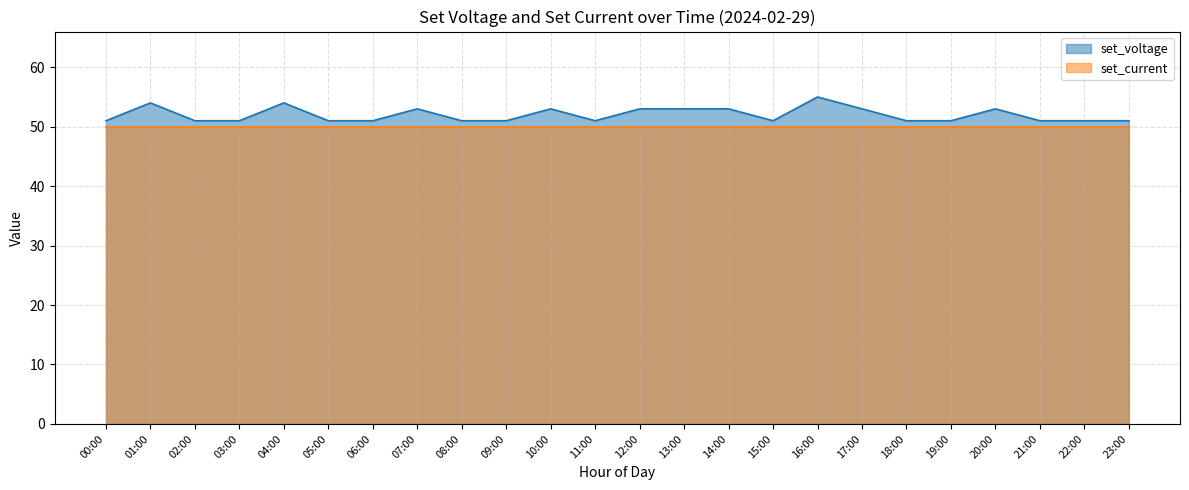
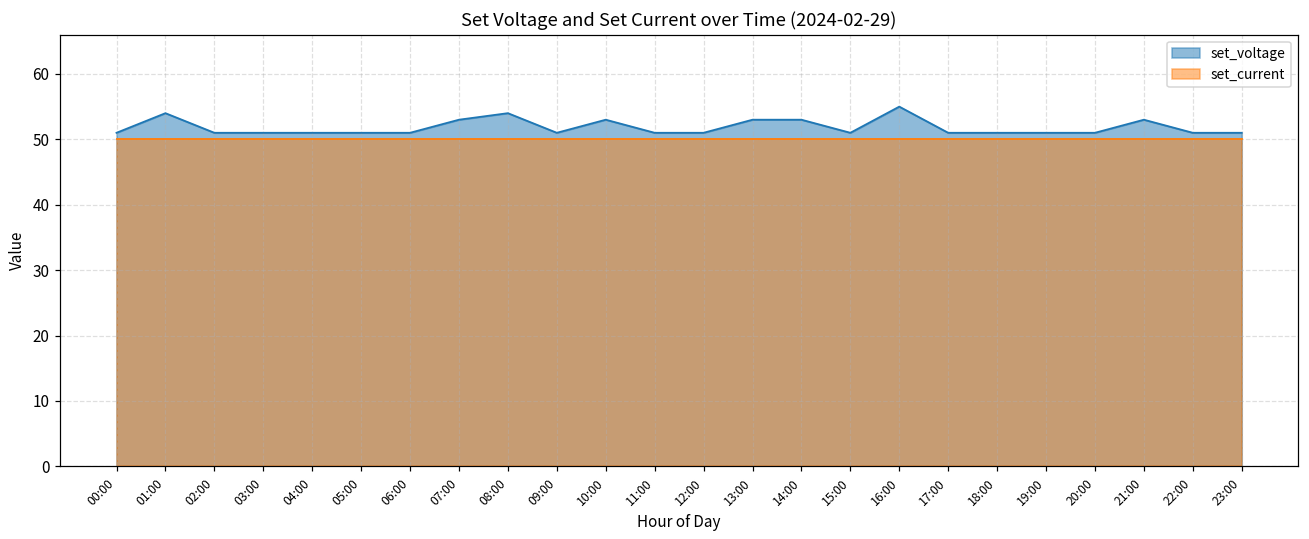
  {
    "set_voltage": {
      "00:00": 51,
      "01:00": 54,
      "02:00": 51,
      "03:00": 51,
-     "04:00": 54,
+     "04:00": 51,
      "05:00": 51,
      "06:00": 51,
      "07:00": 53,
-     "08:00": 51,
+     "08:00": 54,
      "09:00": 51,
      "10:00": 53,
      "11:00": 51,
-     "12:00": 53,
+     "12:00": 51,
      "13:00": 53,
      "14:00": 53,
      "15:00": 51,
      "16:00": 55,
-     "17:00": 53,
+     "17:00": 51,
      "18:00": 51,
      "19:00": 51,
-     "20:00": 53,
-     "21:00": 51,
+     "20:00": 51,
+     "21:00": 53,
      "22:00": 51,
      "23:00": 51
    },
    "set_current": {
      "00:00": 50,
      "01:00": 50,
      "02:00": 50,
      "03:00": 50,
      "04:00": 50,
      "05:00": 50,
      "06:00": 50,
      "07:00": 50,
      "08:00": 50,
      "09:00": 50,
      "10:00": 50,
      "11:00": 50,
      "12:00": 50,
      "13:00": 50,
      "14:00": 50,
      "15:00": 50,
      "16:00": 50,
      "17:00": 50,
      "18:00": 50,
      "19:00": 50,
      "20:00": 50,
      "21:00": 50,
      "22:00": 50,
      "23:00": 50
    }
  }
